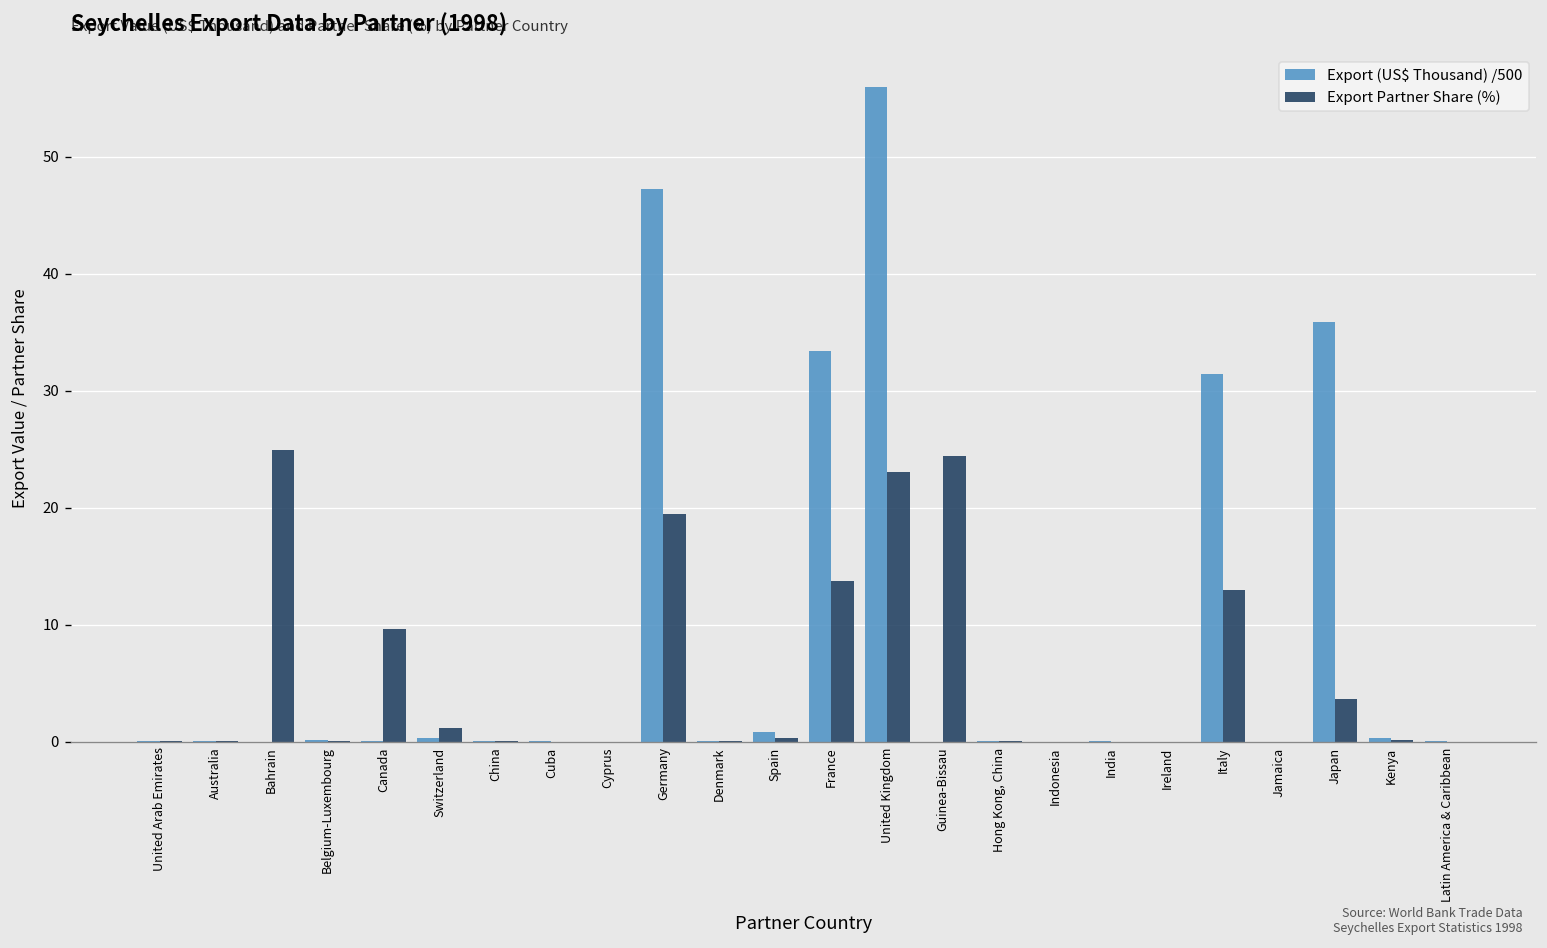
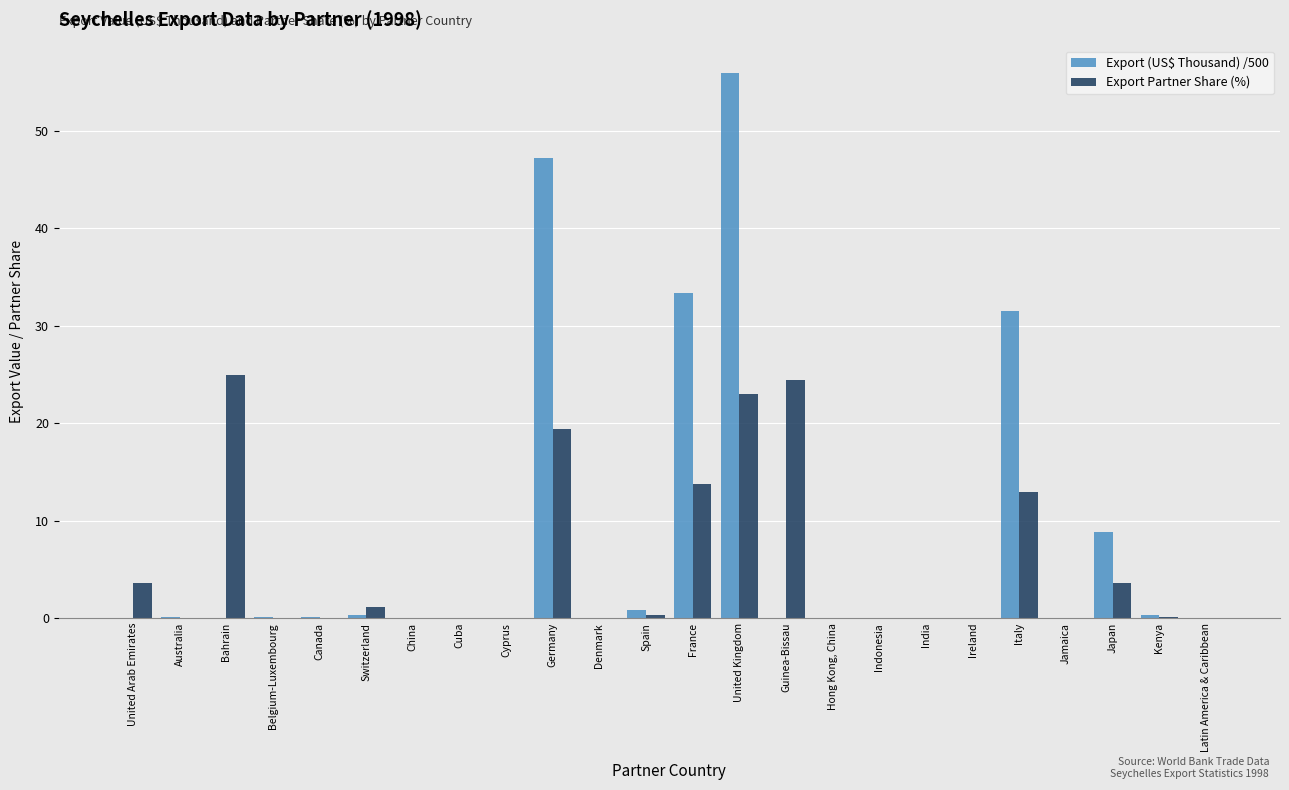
  {
    "Export (US$ Thousand) /500": {
      "Switzerland": 0,
      "Germany": 47,
      "Spain": 1,
      "France": 33,
      "United Kingdom": 56,
      "Italy": 31,
-     "Japan": 36,
+     "Japan": 9,
      "Kenya": 0
    },
    "Export Partner Share (%)": {
-     "United Arab Emirates": 0,
+     "United Arab Emirates": 4,
      "Bahrain": 25,
-     "Canada": 10,
+     "Canada": 0,
      "Switzerland": 1,
      "Cyprus": 0,
      "Germany": 19,
      "Spain": 0,
      "France": 14,
      "United Kingdom": 23,
      "Guinea-Bissau": 24,
      "Indonesia": 0,
      "Ireland": 0,
      "Italy": 13,
      "Jamaica": 0,
      "Japan": 4
    }
  }
